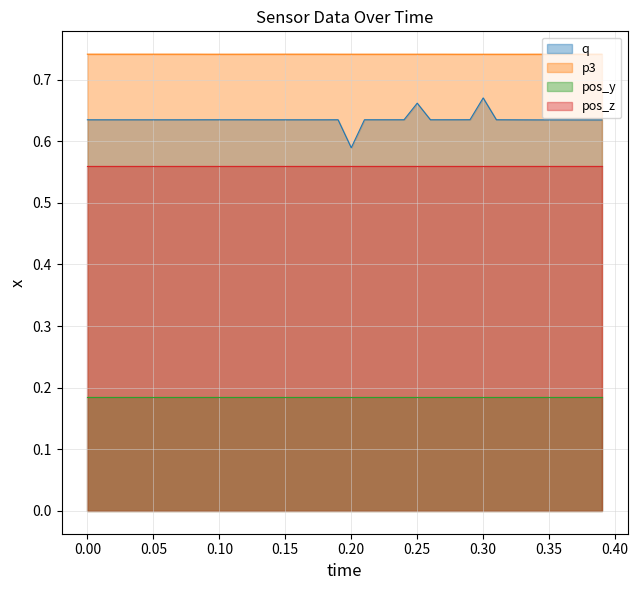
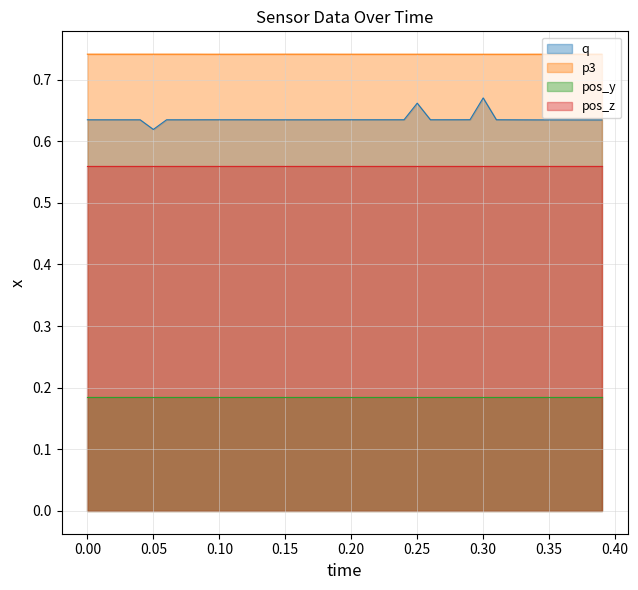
  {
    "q": {
      "0.00": 0.63,
-     "0.05": 0.63,
+     "0.05": 0.62,
      "0.10": 0.63,
      "0.15": 0.63,
-     "0.20": 0.59,
+     "0.20": 0.63,
      "0.25": 0.66,
      "0.30": 0.67,
      "0.35": 0.63
    },
    "pos_y": {
      "0.00": 0.19,
      "0.05": 0.19,
      "0.10": 0.19,
      "0.15": 0.19,
      "0.20": 0.19,
      "0.25": 0.19,
      "0.30": 0.19,
      "0.35": 0.19
    }
  }
